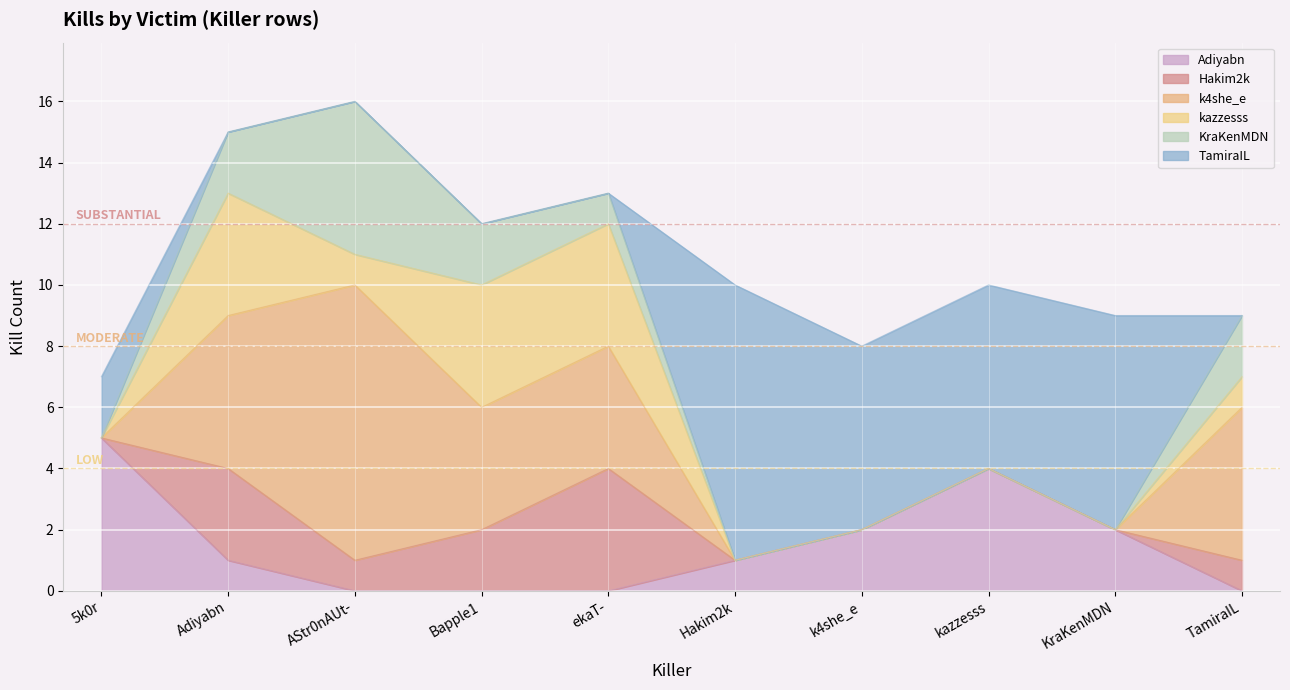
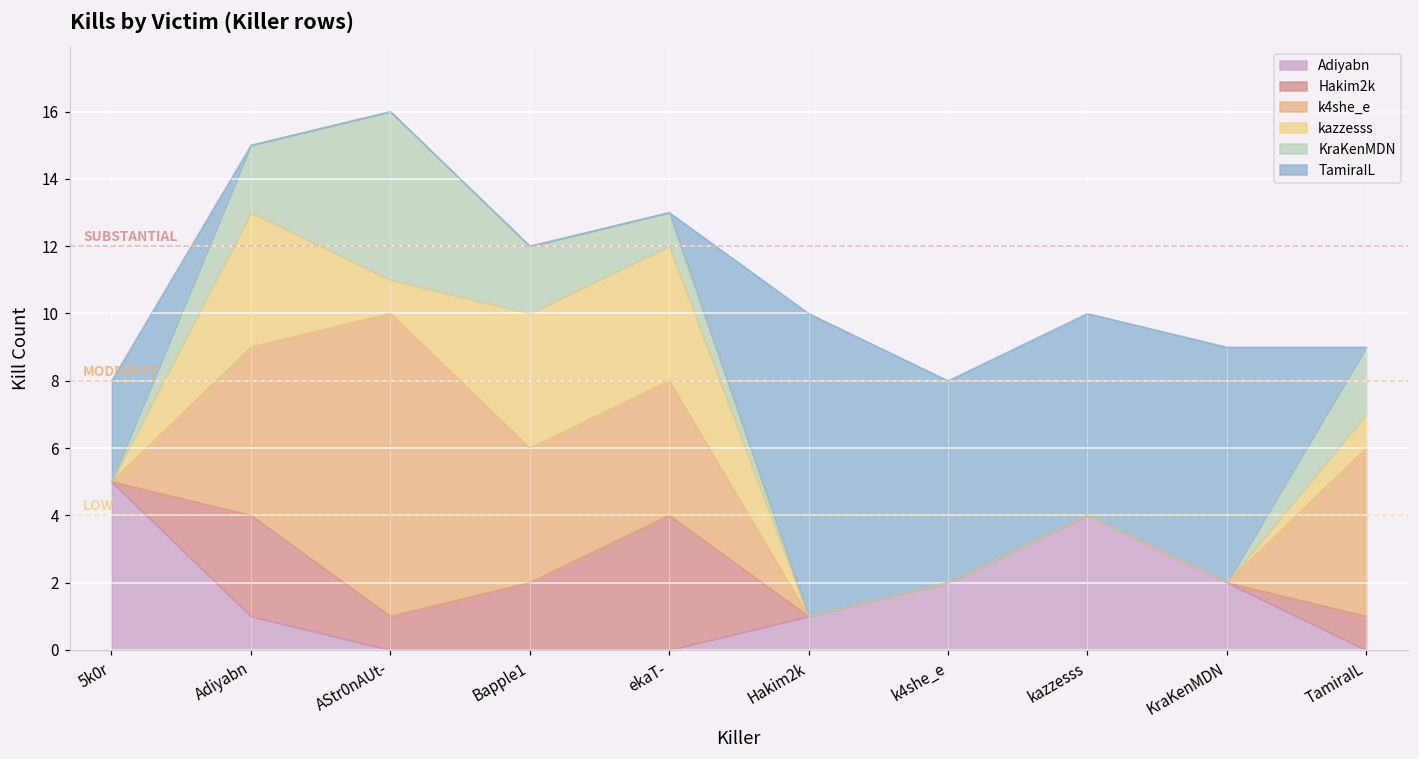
  {
    "TamiraIL": {
-     "5k0r": 2,
+     "5k0r": 3,
      "Hakim2k": 9,
      "k4she_e": 6,
      "kazzesss": 6,
      "KraKenMDN": 7
    }
  }
